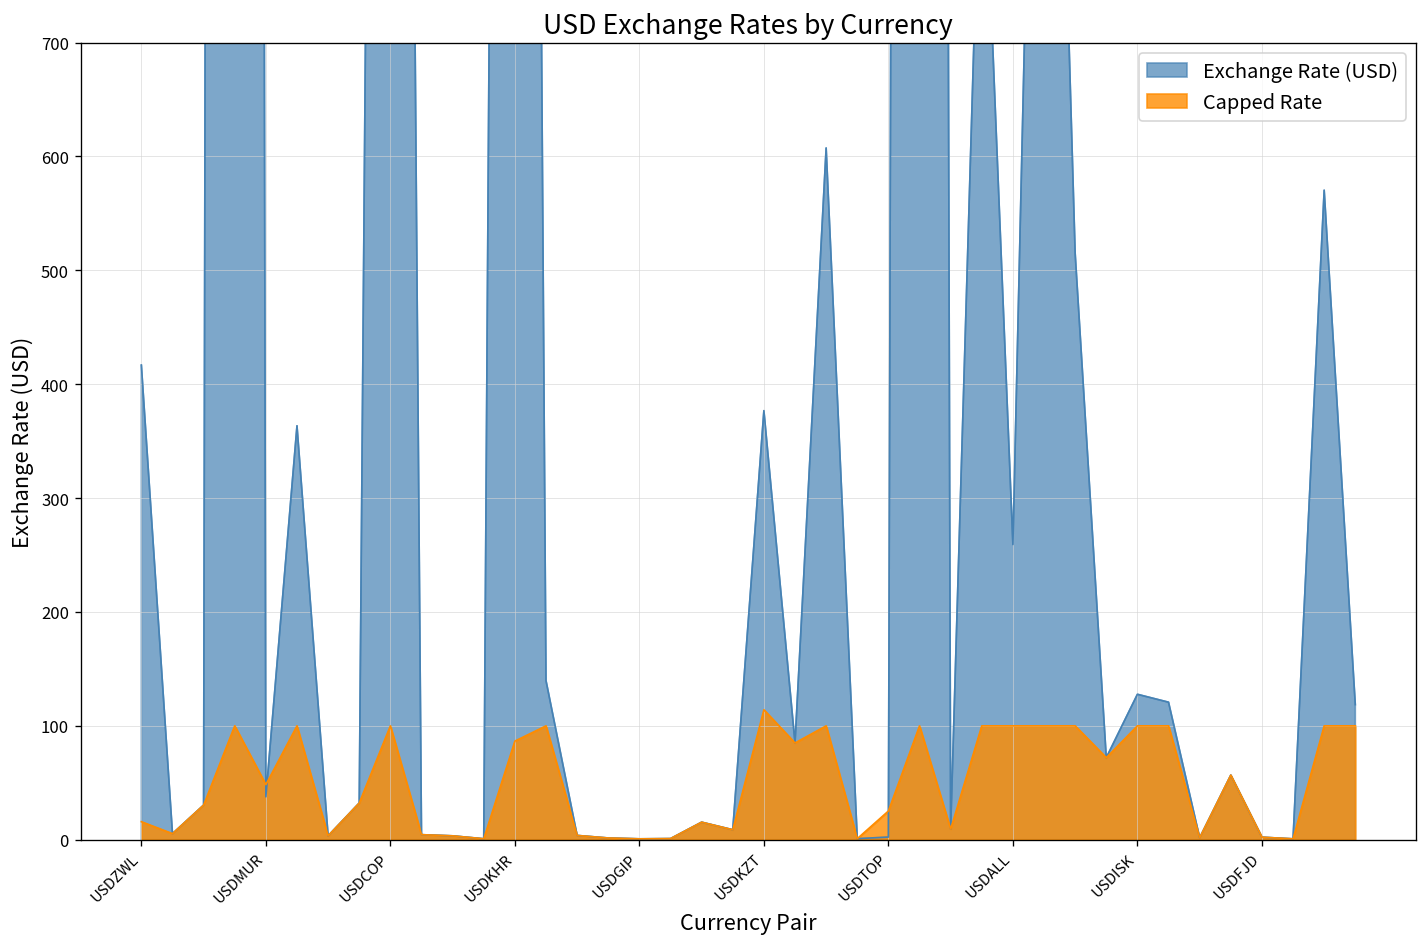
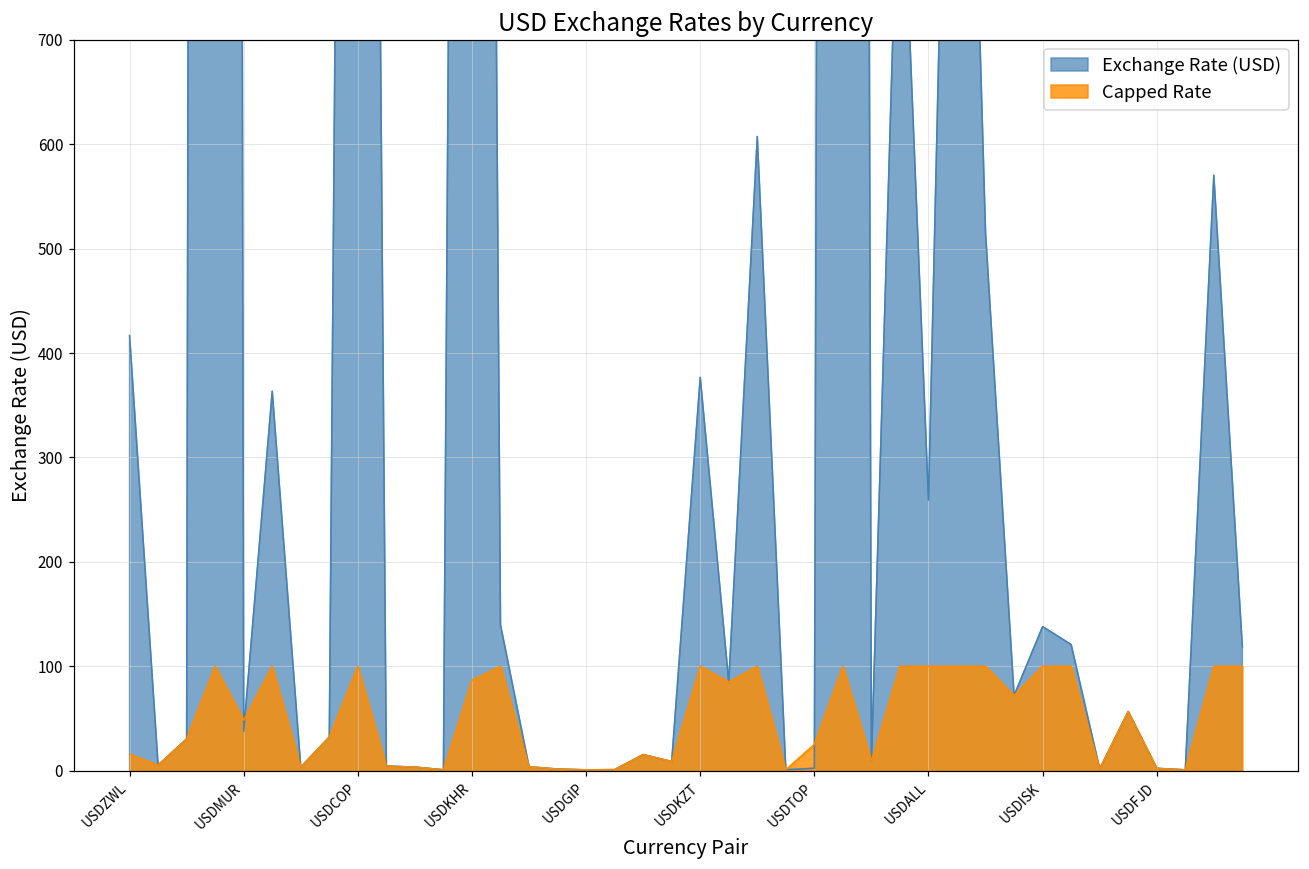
  {
    "Exchange Rate (USD)": {
      "USDZWL": 420,
      "USDMUR": 40,
      "USDKZT": 380,
      "USDTOP": 0,
      "USDALL": 260,
-     "USDISK": 130
+     "USDISK": 140
    },
    "Capped Rate": {
      "USDZWL": 20,
      "USDMUR": 50,
      "USDCOP": 100,
      "USDKHR": 90,
-     "USDKZT": 110,
+     "USDKZT": 100,
      "USDTOP": 30,
      "USDALL": 100,
      "USDISK": 100
    }
  }
